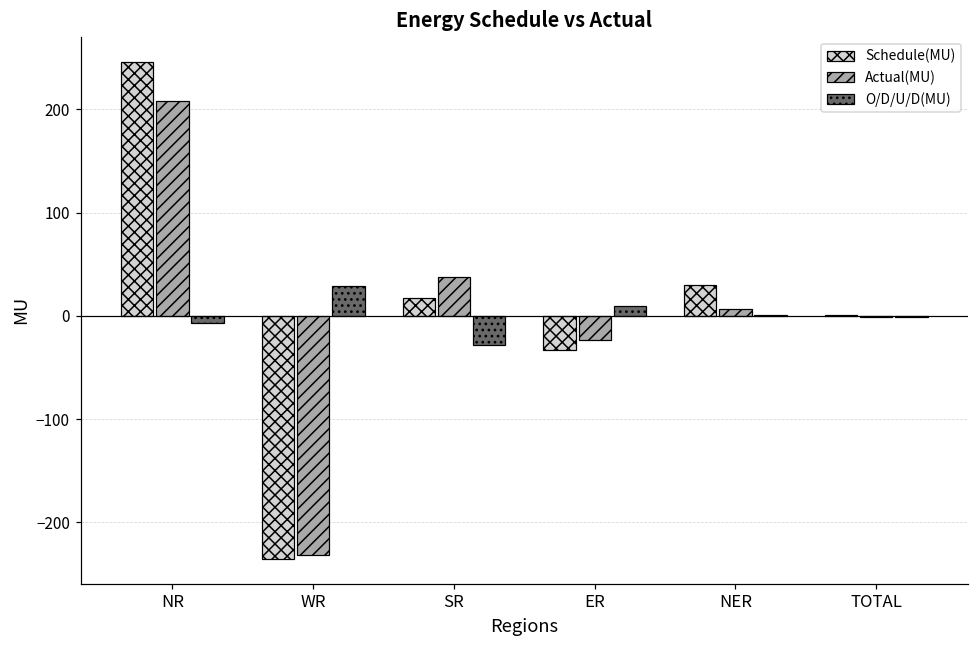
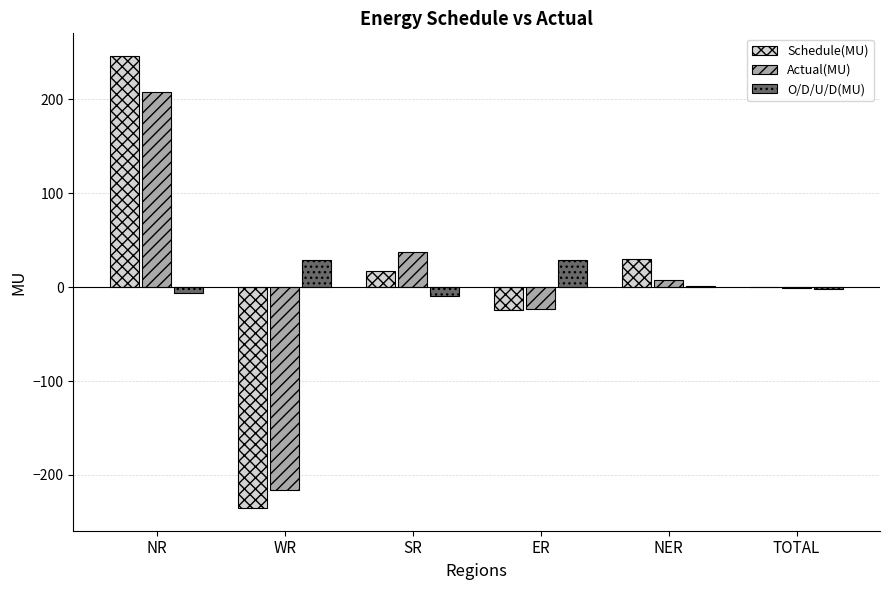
  {
    "Schedule(MU)": {
      "NR": 250,
      "WR": -240,
      "SR": 20,
-     "ER": -30,
+     "ER": -20,
      "NER": 30
    },
    "Actual(MU)": {
      "NR": 210,
-     "WR": -230,
+     "WR": -220,
      "SR": 40,
      "ER": -20,
      "NER": 10
    },
    "O/D/U/D(MU)": {
      "NR": -10,
      "WR": 30,
-     "SR": -30,
-     "ER": 10
+     "SR": -10,
+     "ER": 30
    }
  }
